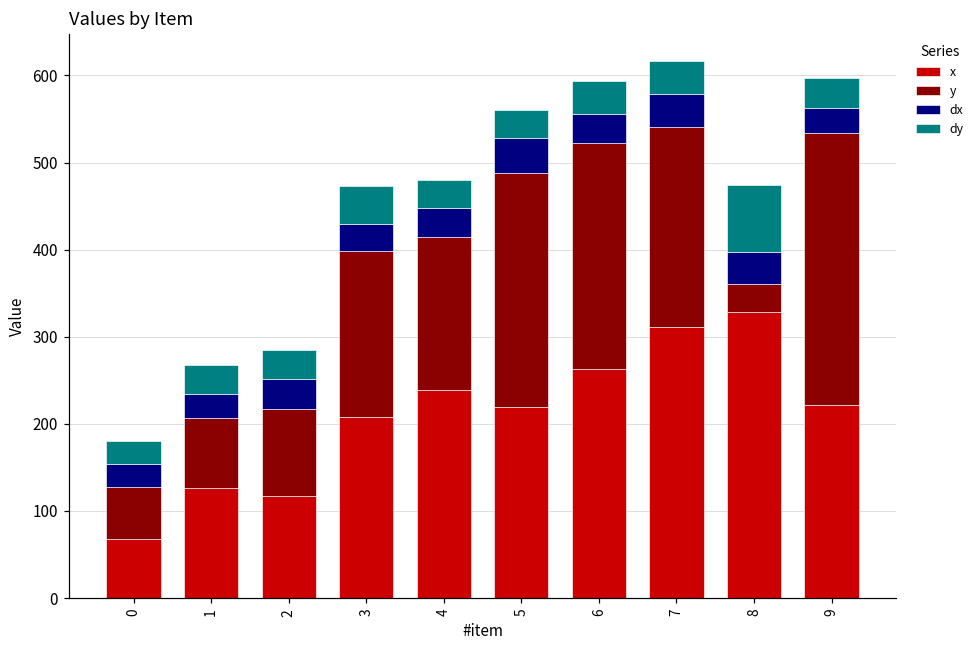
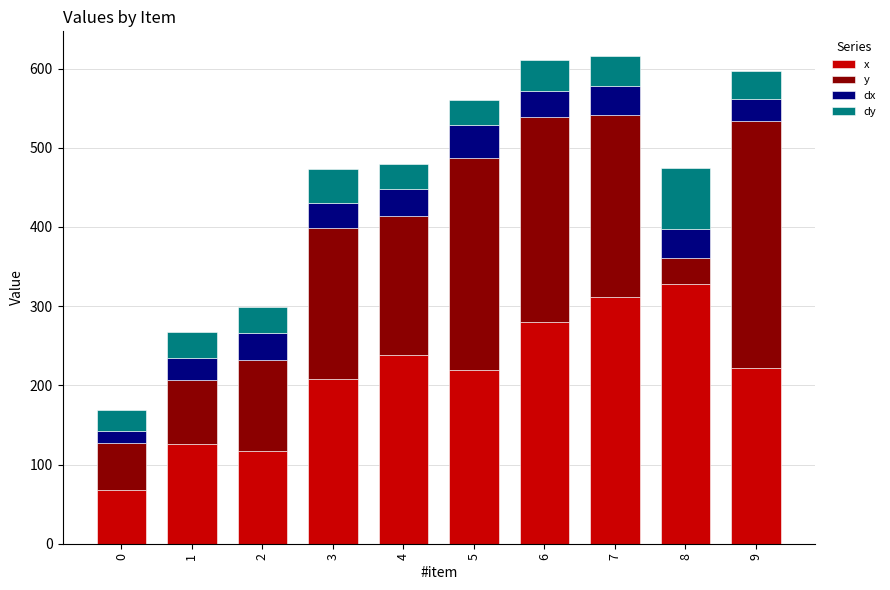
  {
    "x": {
      "0": 70,
      "1": 130,
      "2": 120,
      "3": 210,
      "4": 240,
      "5": 220,
-     "6": 260,
+     "6": 280,
      "7": 310,
      "8": 330,
      "9": 220
    },
    "y": {
      "0": 60,
      "1": 80,
-     "2": 100,
+     "2": 110,
      "3": 190,
      "4": 180,
      "5": 270,
      "6": 260,
      "7": 230,
      "8": 30,
      "9": 310
    },
    "dx": {
-     "0": 30,
+     "0": 10,
      "1": 30,
      "2": 30,
      "3": 30,
      "4": 30,
      "5": 40,
      "6": 30,
      "7": 40,
      "8": 40,
      "9": 30
    },
    "dy": {
      "0": 30,
      "1": 30,
      "2": 30,
      "3": 40,
      "4": 30,
      "5": 30,
      "6": 40,
      "7": 40,
      "8": 80,
      "9": 40
    }
  }
